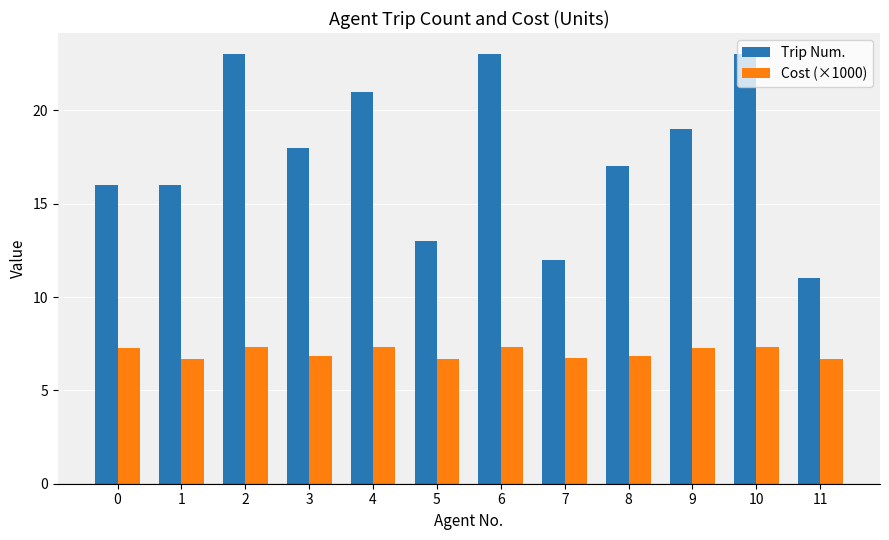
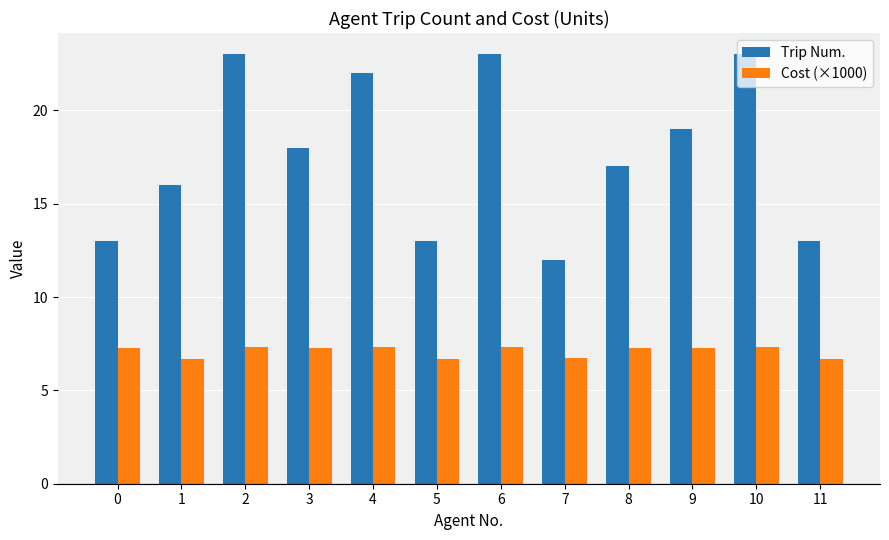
  {
    "Trip Num.": {
-     "0": 16,
+     "0": 13,
      "1": 16,
      "2": 23,
      "3": 18,
-     "4": 21,
+     "4": 22,
      "5": 13,
      "6": 23,
      "7": 12,
      "8": 17,
      "9": 19,
-     "11": 11
+     "11": 13
    },
    "Cost (×1000)": {
      "0": 7.3,
      "1": 6.7,
      "2": 7.3,
-     "3": 6.9,
+     "3": 7.3,
      "4": 7.4,
      "5": 6.7,
      "6": 7.4,
      "7": 6.7,
-     "8": 6.9,
+     "8": 7.3,
      "9": 7.3,
      "10": 7.3,
      "11": 6.7
    }
  }
